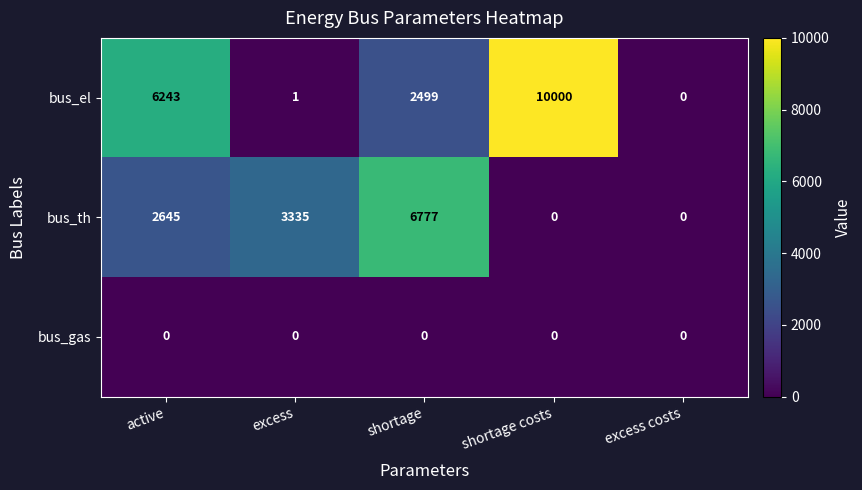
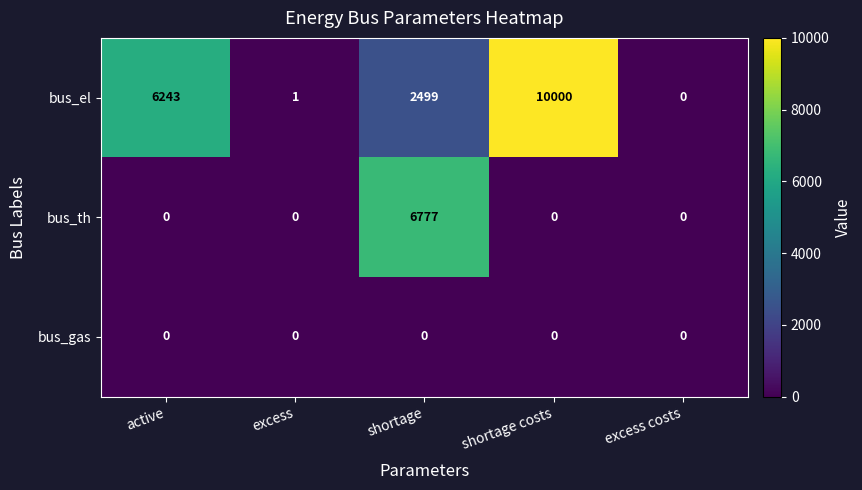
  {
    "bus_el": {
      "active": 6243,
      "excess": 1,
      "shortage": 2499,
      "shortage costs": 10000,
      "excess costs": 0
    },
    "bus_th": {
-     "active": 2645,
-     "excess": 3335,
+     "active": 0,
+     "excess": 0,
      "shortage": 6777,
      "shortage costs": 0,
      "excess costs": 0
    },
    "bus_gas": {
      "active": 0,
      "excess": 0,
      "shortage": 0,
      "shortage costs": 0,
      "excess costs": 0
    }
  }
